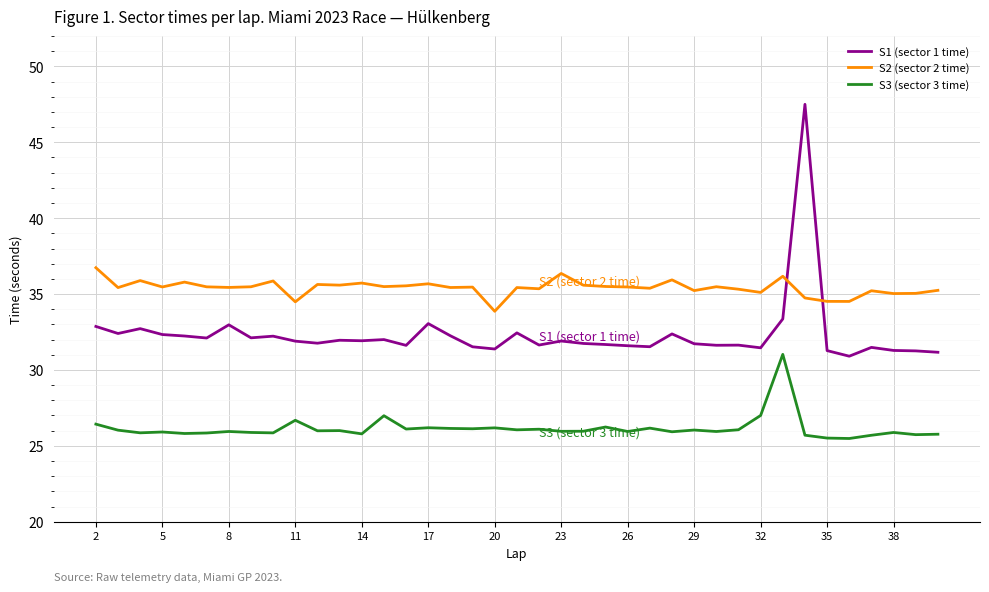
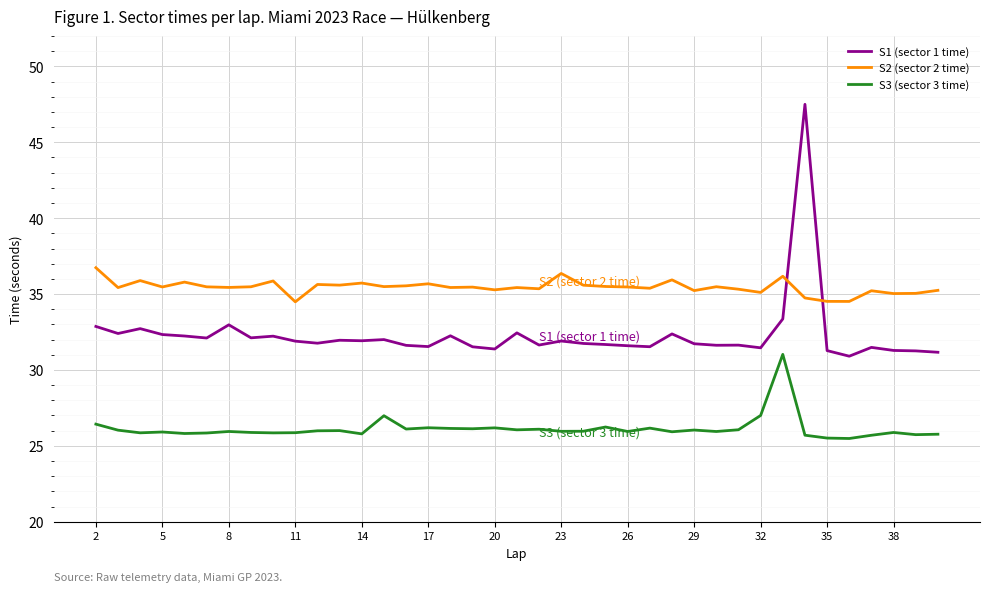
  {
    "S1 (sector 1 time)": {
      "2": 32.9,
      "5": 32.3,
      "8": 33.0,
      "11": 31.9,
      "14": 31.9,
-     "17": 33.1,
+     "17": 31.5,
      "20": 31.4,
      "26": 31.6,
      "29": 31.7,
      "32": 31.5,
      "35": 31.3,
      "38": 31.3
    },
    "S2 (sector 2 time)": {
      "2": 36.7,
      "5": 35.5,
      "8": 35.4,
      "11": 34.5,
      "14": 35.7,
      "17": 35.7,
-     "20": 33.9,
+     "20": 35.3,
      "23": 36.4,
      "29": 35.2,
      "32": 35.1,
      "35": 34.5,
      "38": 35.0
    },
    "S3 (sector 3 time)": {
      "2": 26.4,
      "5": 25.9,
      "8": 25.9,
-     "11": 26.7,
+     "11": 25.9,
      "14": 25.8,
      "17": 26.2,
      "20": 26.2,
      "29": 26.0,
      "32": 27.0,
      "35": 25.5,
      "38": 25.9
    }
  }
